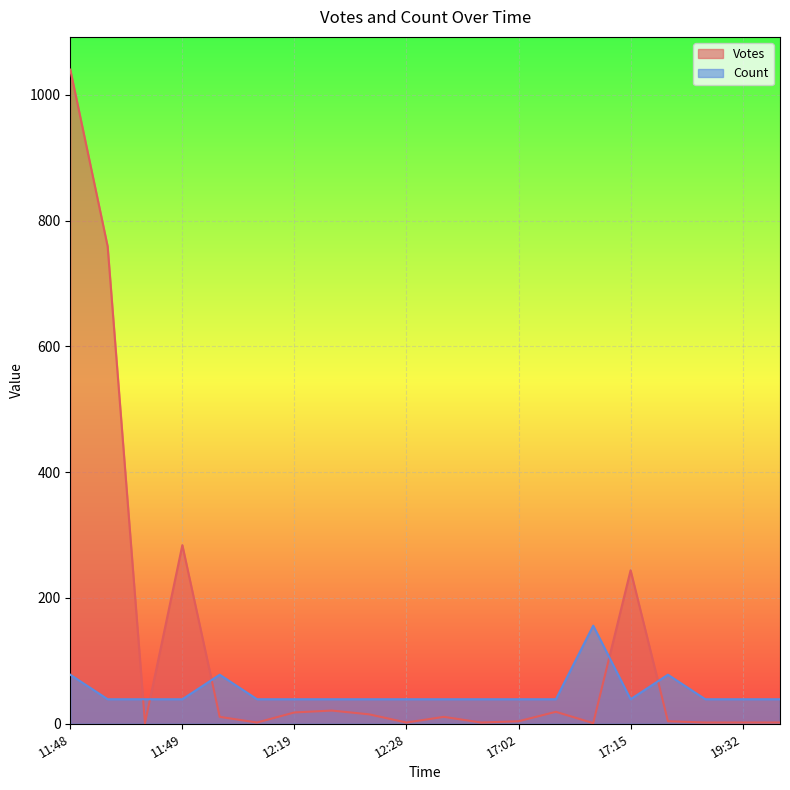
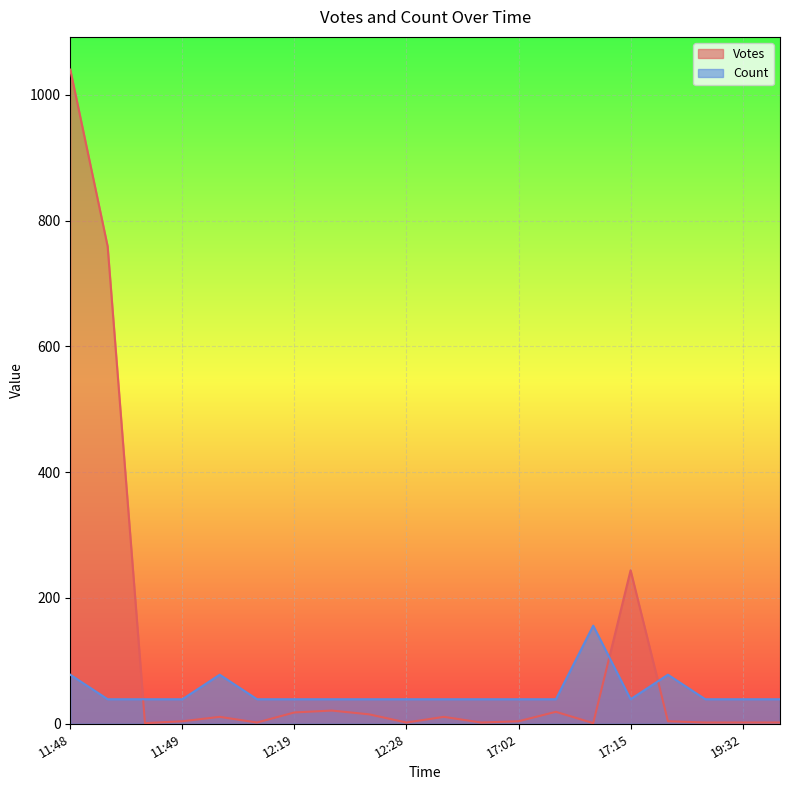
  {
    "Votes": {
      "11:48": 1040,
-     "11:49": 280,
+     "11:49": 0,
      "12:19": 20,
      "12:28": 0,
      "17:02": 0,
      "17:15": 240,
      "19:32": 0
    },
    "Count": {
      "11:48": 80,
      "11:49": 40,
      "12:19": 40,
      "12:28": 40,
      "17:02": 40,
      "17:15": 40,
      "19:32": 40
    }
  }
